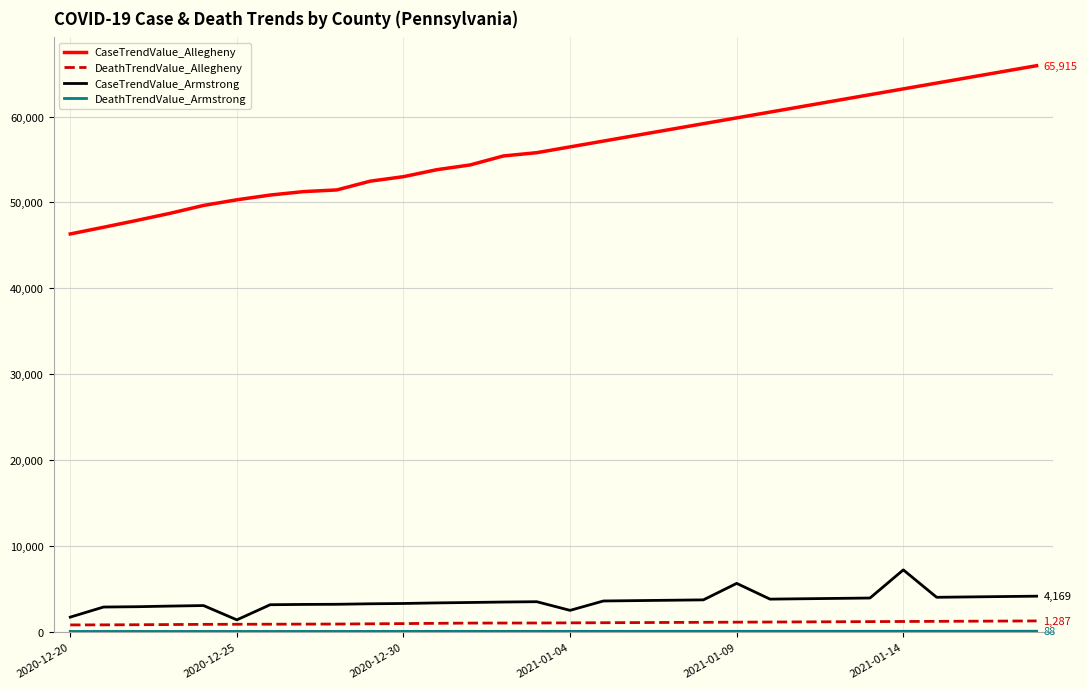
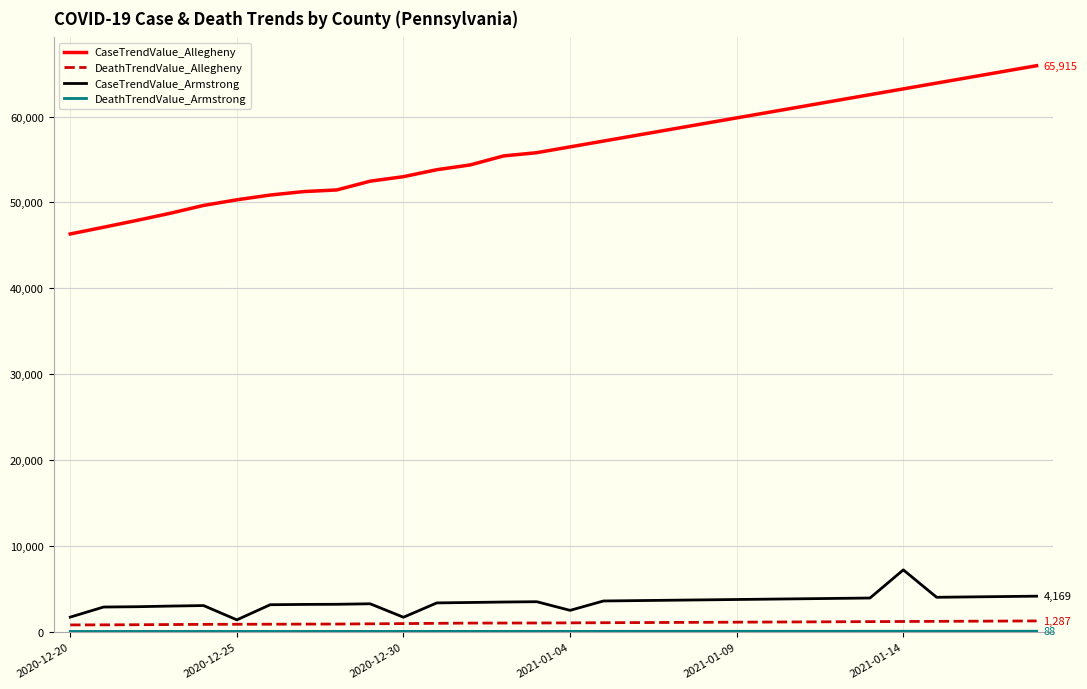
  {
    "CaseTrendValue_Armstrong": {
      "2020-12-20": "2,000",
      "2020-12-25": "1,000",
-     "2020-12-30": "3,000",
+     "2020-12-30": "2,000",
      "2021-01-04": "3,000",
-     "2021-01-09": "6,000",
+     "2021-01-09": "4,000",
      "2021-01-14": "7,000"
    },
    "DeathTrendValue_Armstrong": {
      "2020-12-20": "0",
      "2020-12-25": "0",
      "2020-12-30": "0",
      "2021-01-04": "0",
      "2021-01-09": "0",
      "2021-01-14": "0"
    }
  }
